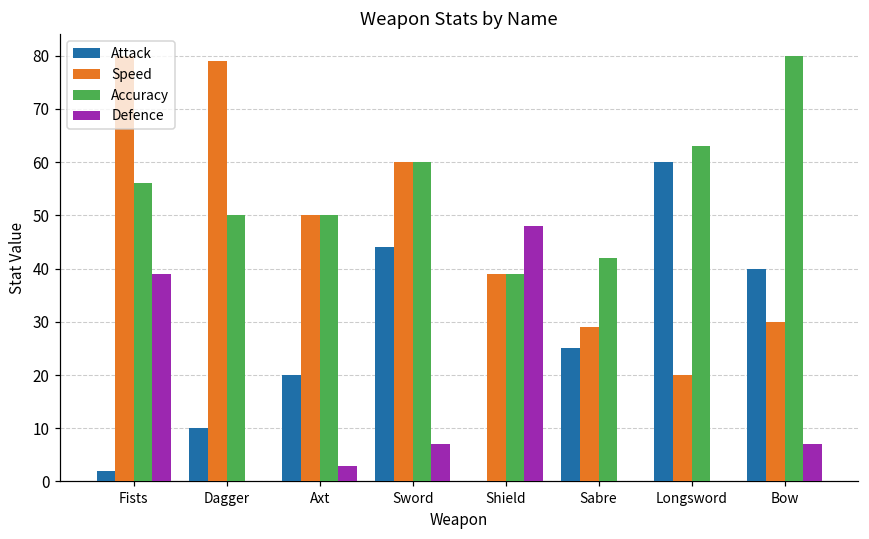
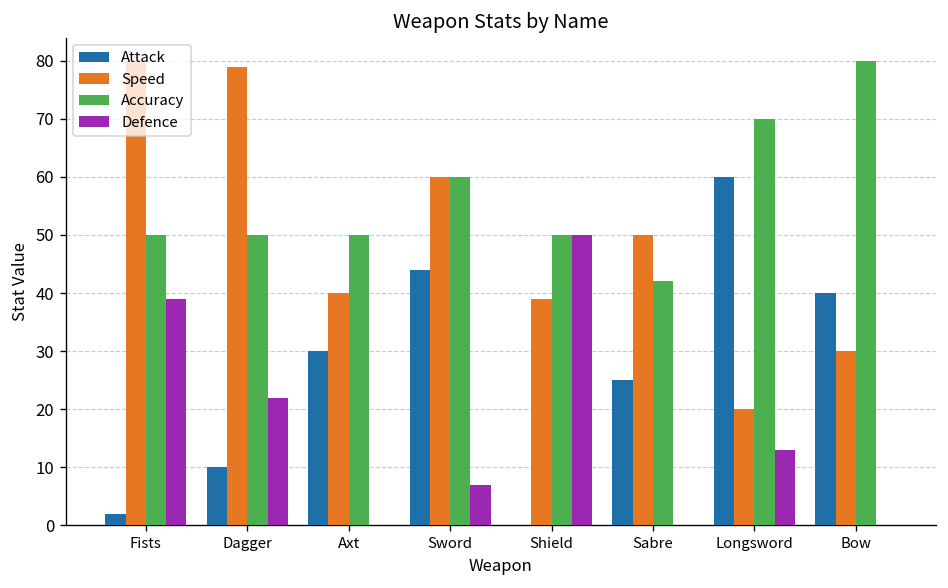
  {
    "Attack": {
      "Fists": 2,
      "Dagger": 10,
-     "Axt": 20,
+     "Axt": 30,
      "Sword": 44,
      "Shield": 0,
      "Sabre": 25,
      "Longsword": 60,
      "Bow": 40
    },
    "Speed": {
      "Dagger": 79,
-     "Axt": 50,
+     "Axt": 40,
      "Sword": 60,
      "Shield": 39,
-     "Sabre": 29,
+     "Sabre": 50,
      "Longsword": 20,
      "Bow": 30
    },
    "Accuracy": {
-     "Fists": 56,
+     "Fists": 50,
      "Dagger": 50,
      "Axt": 50,
      "Sword": 60,
-     "Shield": 39,
+     "Shield": 50,
      "Sabre": 42,
-     "Longsword": 63,
+     "Longsword": 70,
      "Bow": 80
    },
    "Defence": {
      "Fists": 39,
-     "Dagger": 0,
-     "Axt": 3,
+     "Dagger": 22,
+     "Axt": 0,
      "Sword": 7,
-     "Shield": 48,
+     "Shield": 50,
      "Sabre": 0,
-     "Longsword": 0,
-     "Bow": 7
+     "Longsword": 13,
+     "Bow": 0
    }
  }
